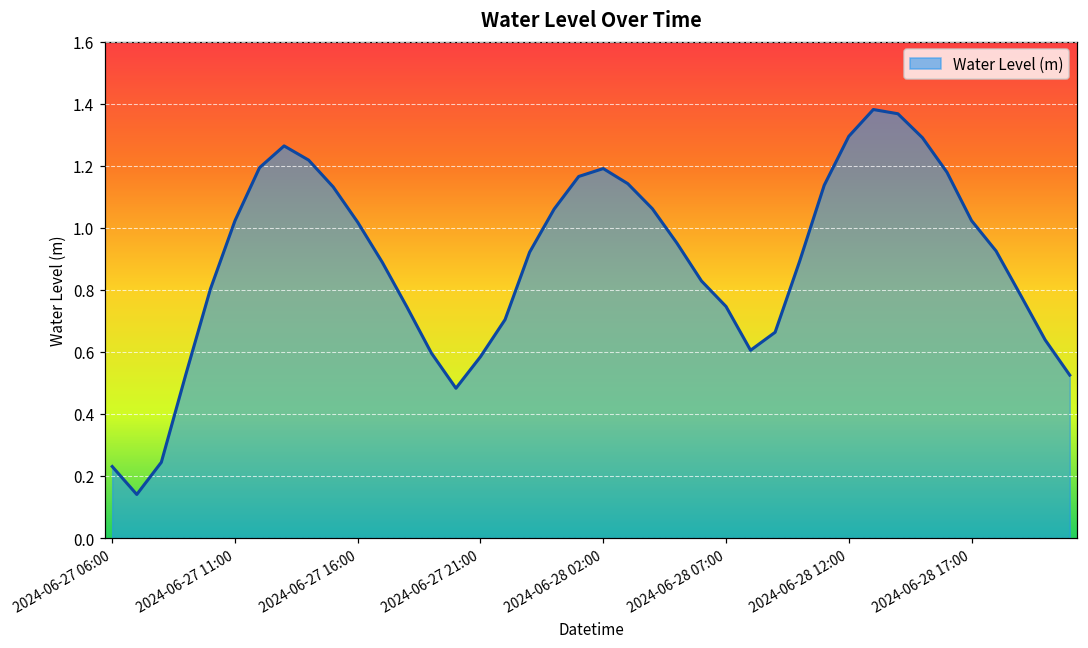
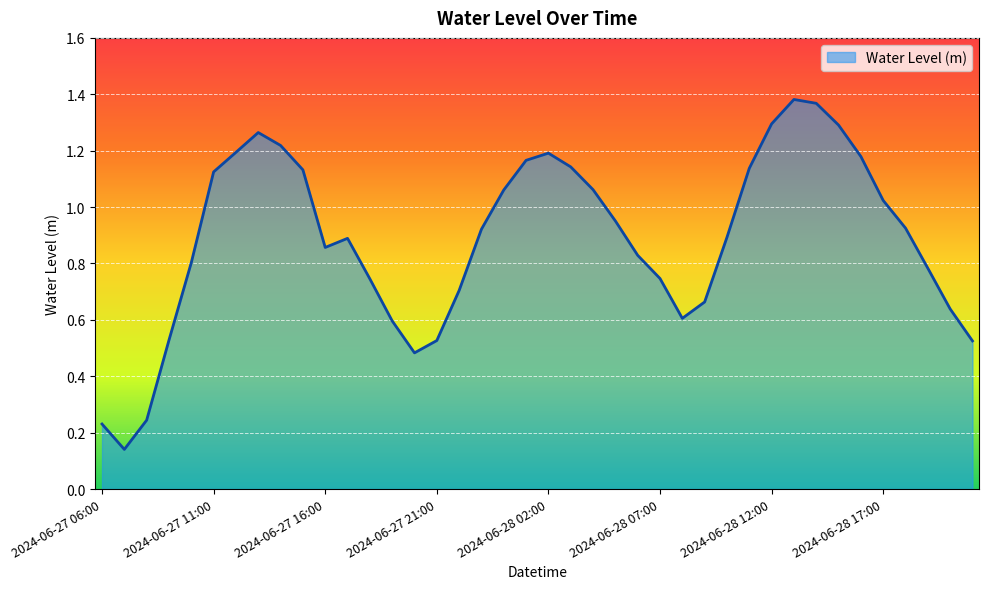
  {
    "2024-06-27 06:00": 0.23,
-   "2024-06-27 11:00": 1.02,
-   "2024-06-27 16:00": 1.02,
-   "2024-06-27 21:00": 0.58,
+   "2024-06-27 11:00": 1.12,
+   "2024-06-27 16:00": 0.86,
+   "2024-06-27 21:00": 0.53,
    "2024-06-28 02:00": 1.19,
    "2024-06-28 07:00": 0.75,
    "2024-06-28 12:00": 1.30,
    "2024-06-28 17:00": 1.02
  }
